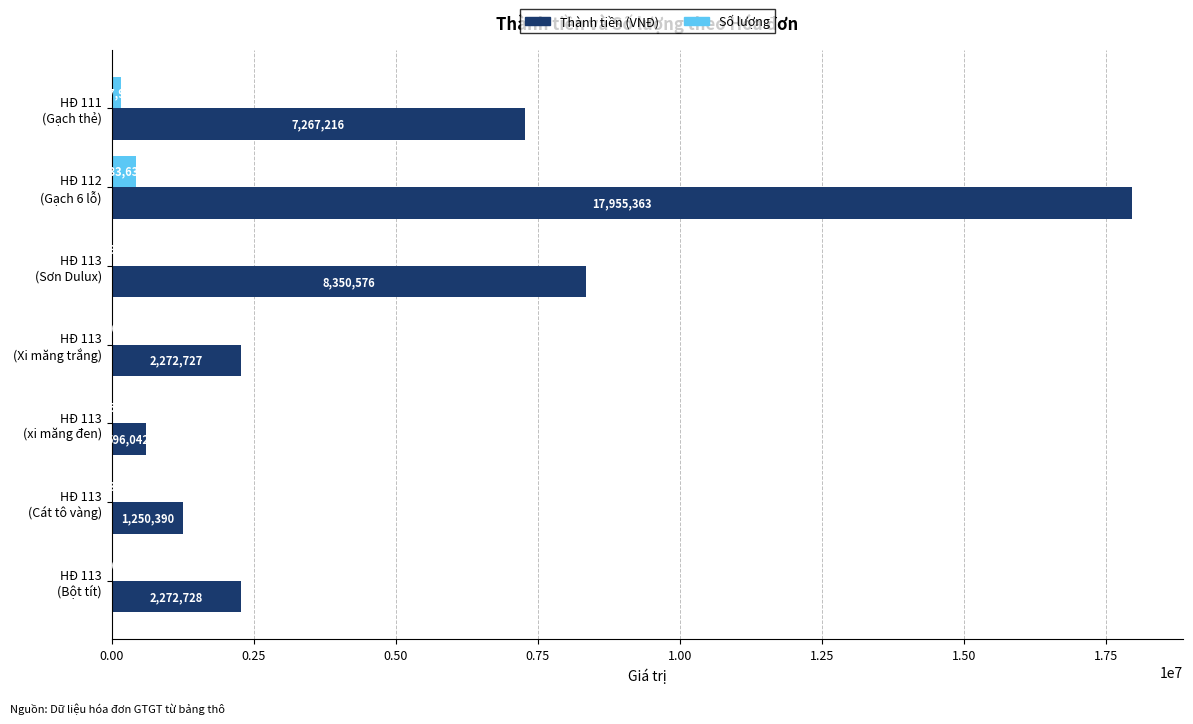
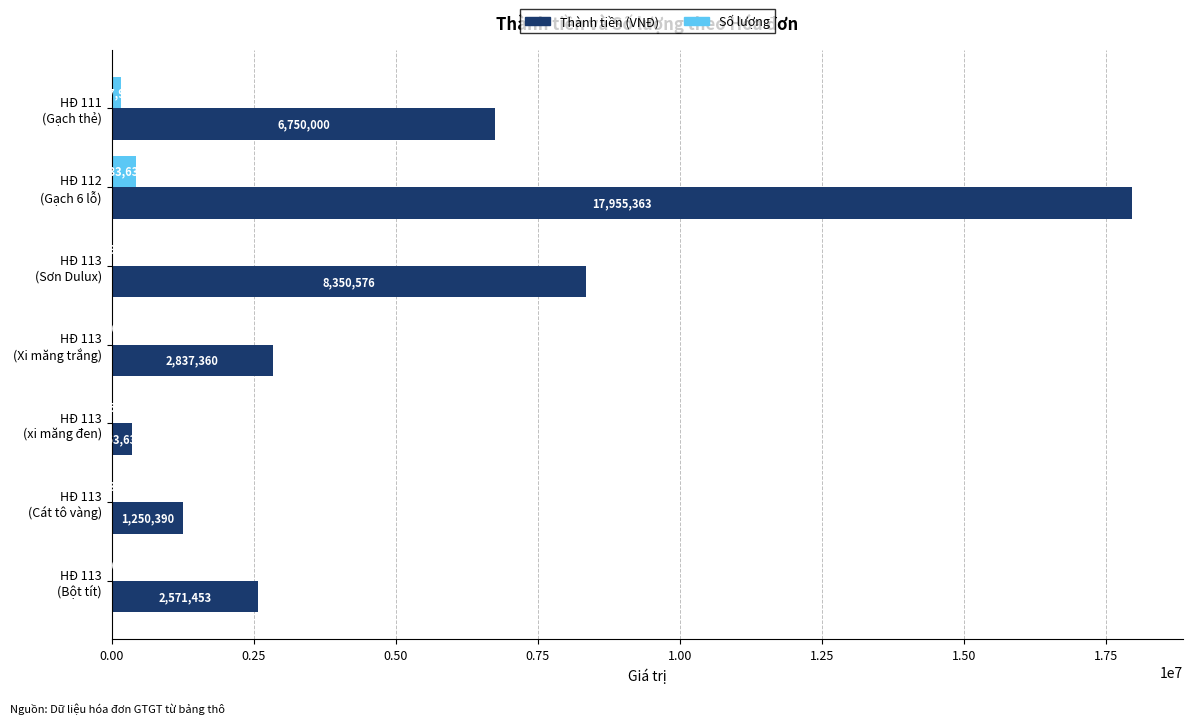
  {
    "Thành tiền (VNĐ)": {
-     "HĐ 111 (Gạch thẻ)": "7,267,216",
+     "HĐ 111 (Gạch thẻ)": "6,750,000",
      "HĐ 112 (Gạch 6 lỗ)": "17,955,363",
      "HĐ 113 (Sơn Dulux)": "8,350,576",
-     "HĐ 113 (Xi măng trắng)": "2,272,727",
-     "HĐ 113 (xi măng đen)": "600000",
+     "HĐ 113 (Xi măng trắng)": "2,837,360",
+     "HĐ 113 (xi măng đen)": "400000",
      "HĐ 113 (Cát tô vàng)": "1,250,390",
-     "HĐ 113 (Bột tít)": "2,272,728"
+     "HĐ 113 (Bột tít)": "2,571,453"
    },
    "Số lượng": {
      "HĐ 111 (Gạch thẻ)": "200000",
      "HĐ 112 (Gạch 6 lỗ)": "400000"
    }
  }
